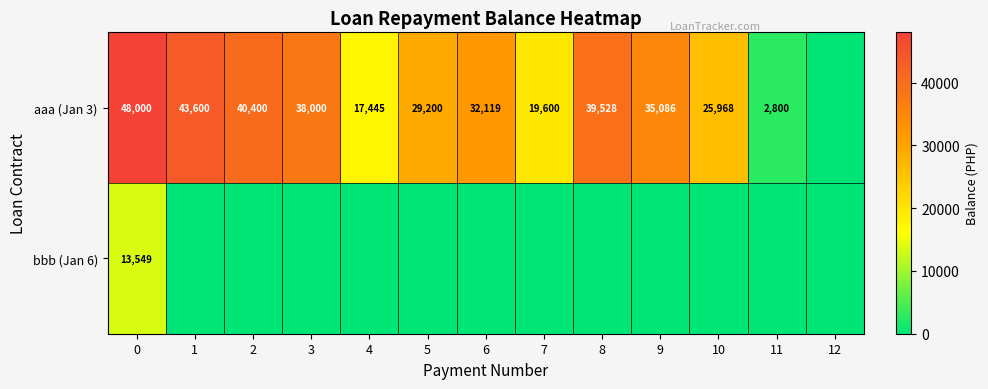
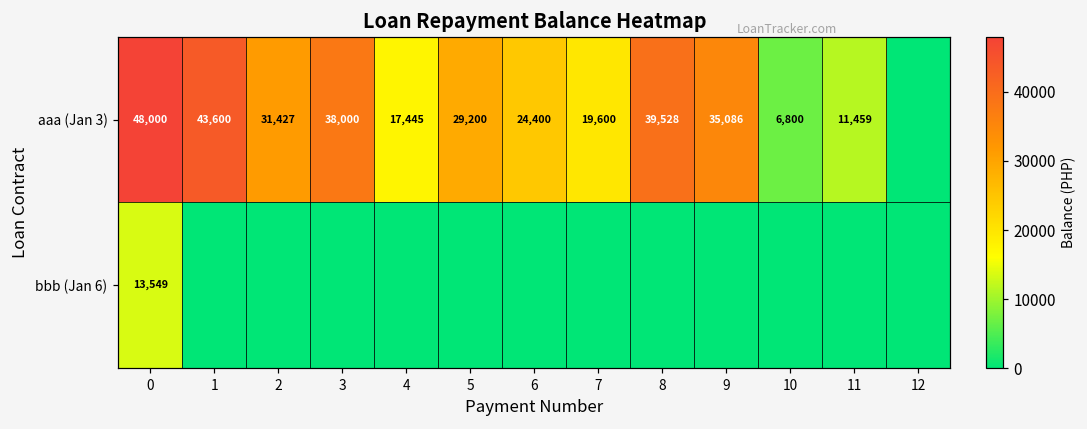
  {
    "aaa (Jan 3)": {
      "0": "48,000",
      "1": "43,600",
-     "2": "40,400",
+     "2": "31,427",
      "3": "38,000",
      "4": "17,445",
      "5": "29,200",
-     "6": "32,119",
+     "6": "24,400",
      "7": "19,600",
      "8": "39,528",
      "9": "35,086",
-     "10": "25,968",
-     "11": "2,800"
+     "10": "6,800",
+     "11": "11,459"
    },
    "bbb (Jan 6)": {
      "0": "13,549"
    }
  }
